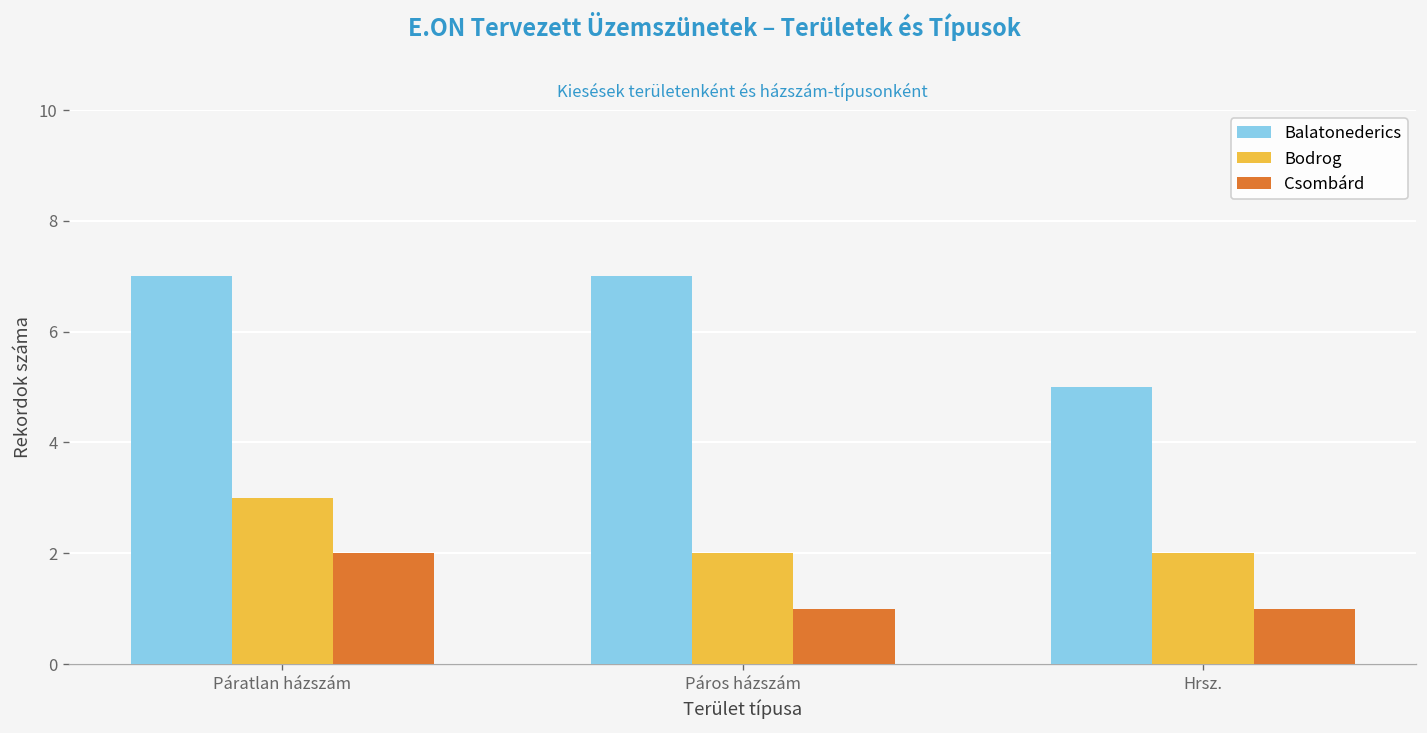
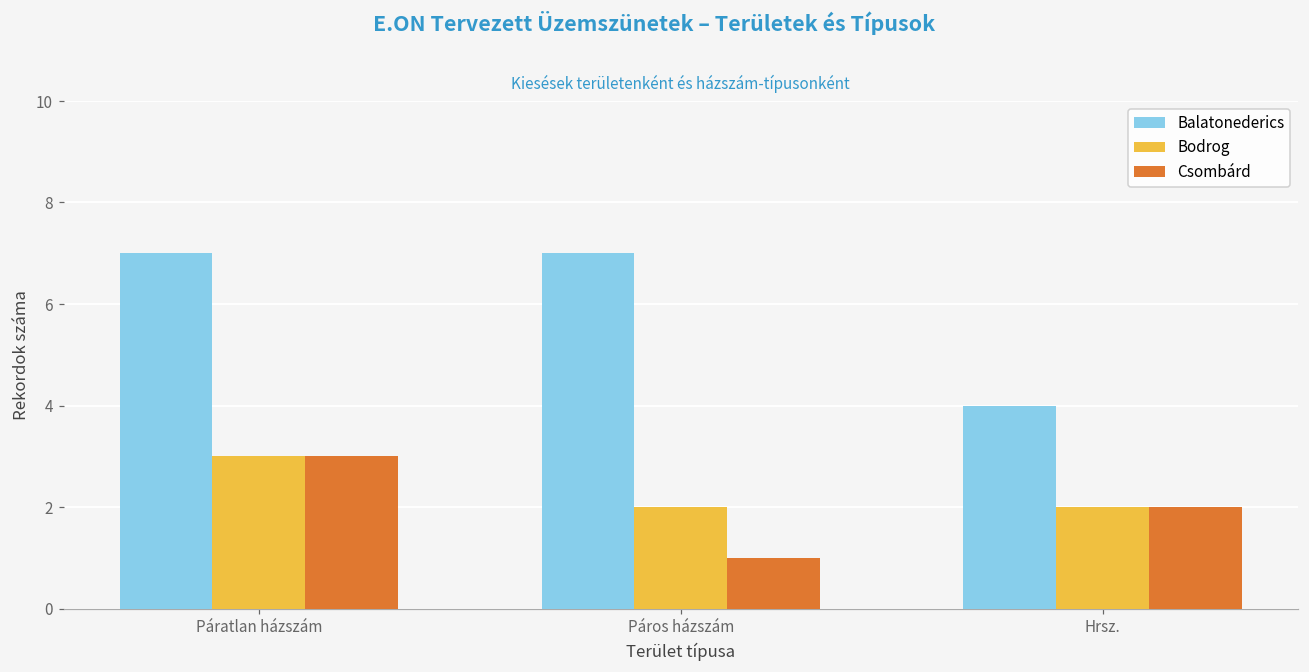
  {
    "Balatonederics": {
      "Páratlan házszám": 7,
      "Páros házszám": 7,
-     "Hrsz.": 5
+     "Hrsz.": 4
    },
    "Bodrog": {
      "Páratlan házszám": 3,
      "Páros házszám": 2,
      "Hrsz.": 2
    },
    "Csombárd": {
-     "Páratlan házszám": 2,
+     "Páratlan házszám": 3,
      "Páros házszám": 1,
-     "Hrsz.": 1
+     "Hrsz.": 2
    }
  }
